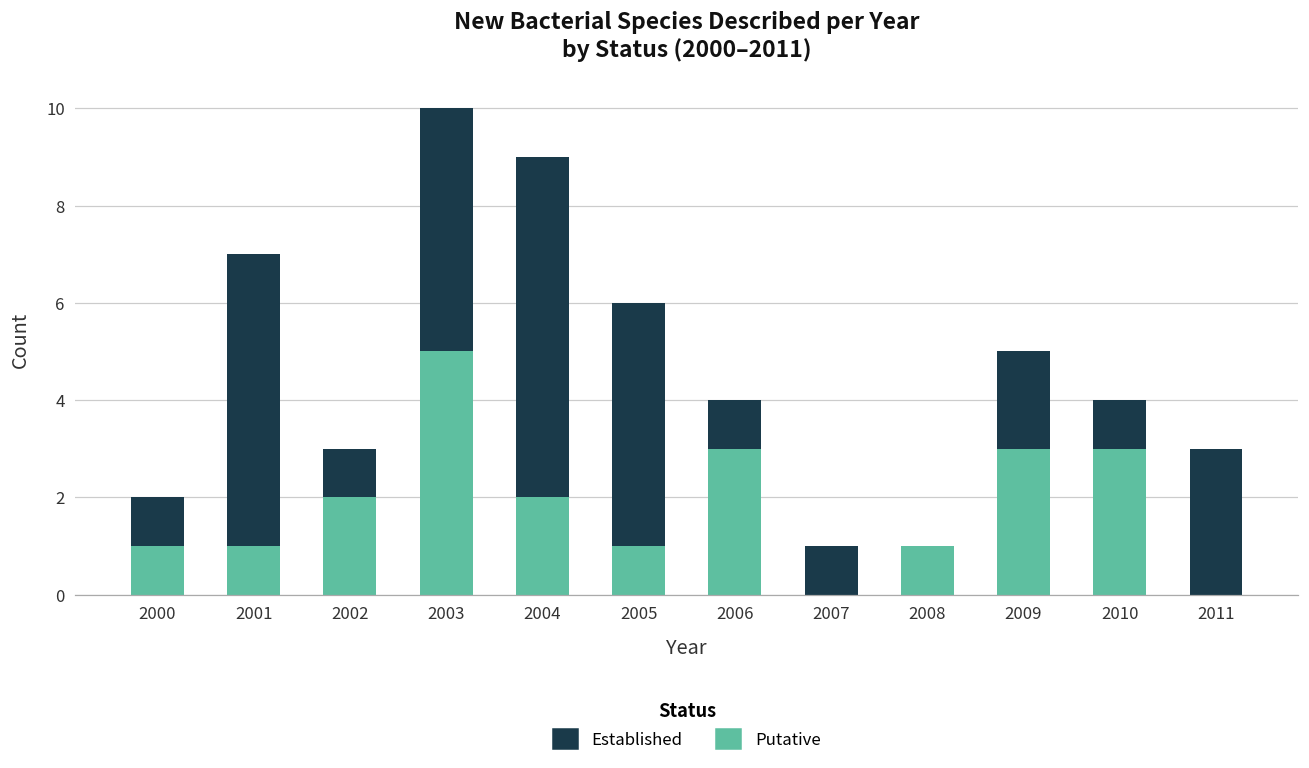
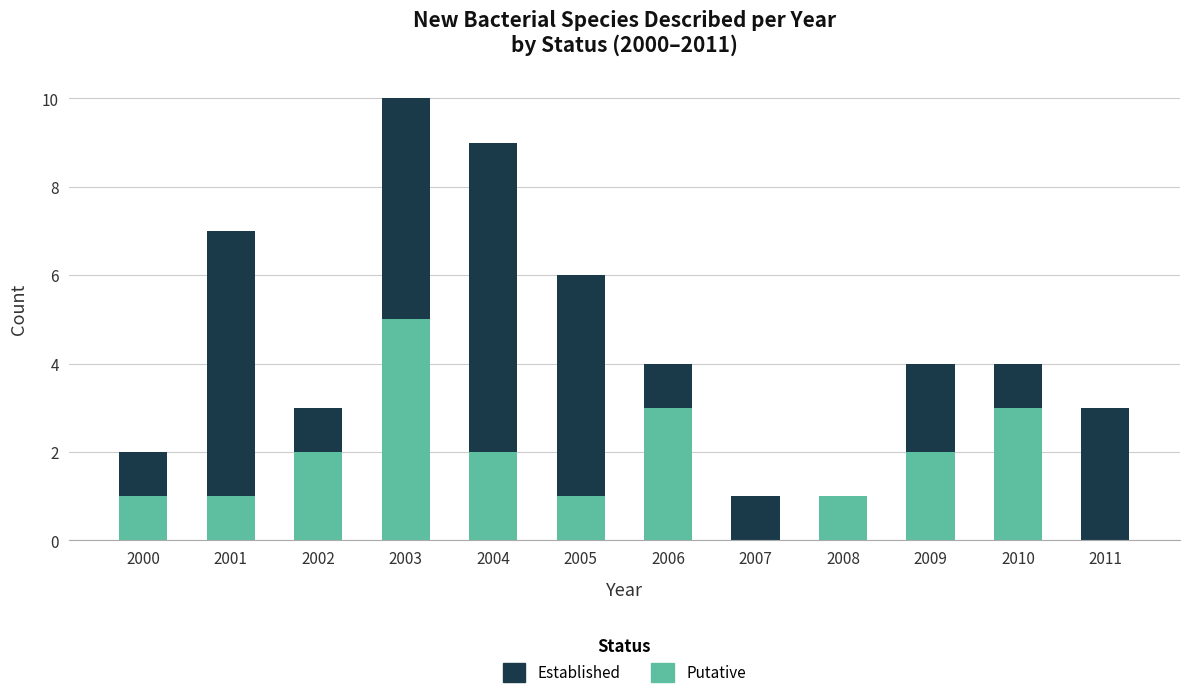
  {
    "Putative": {
      "2000": 1,
      "2001": 1,
      "2002": 2,
      "2003": 5,
      "2004": 2,
      "2005": 1,
      "2006": 3,
      "2007": 0,
      "2008": 1,
-     "2009": 3,
+     "2009": 2,
      "2010": 3,
      "2011": 0
    },
    "Established": {
      "2000": 1,
      "2001": 6,
      "2002": 1,
      "2003": 5,
      "2004": 7,
      "2005": 5,
      "2006": 1,
      "2007": 1,
      "2008": 0,
      "2009": 2,
      "2010": 1,
      "2011": 3
    }
  }
